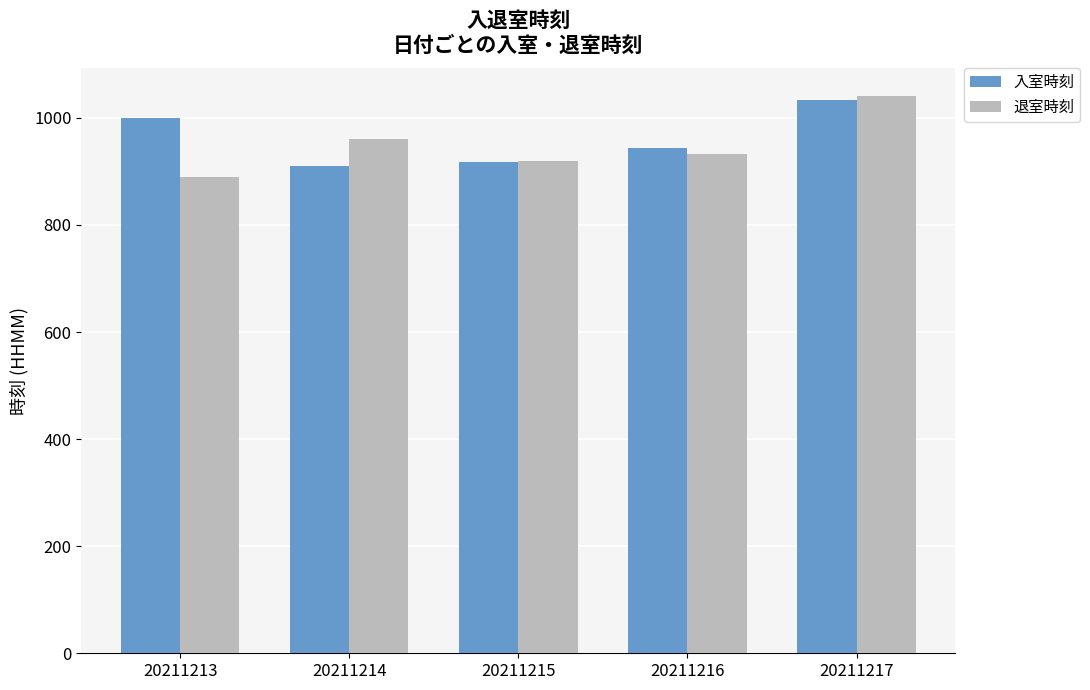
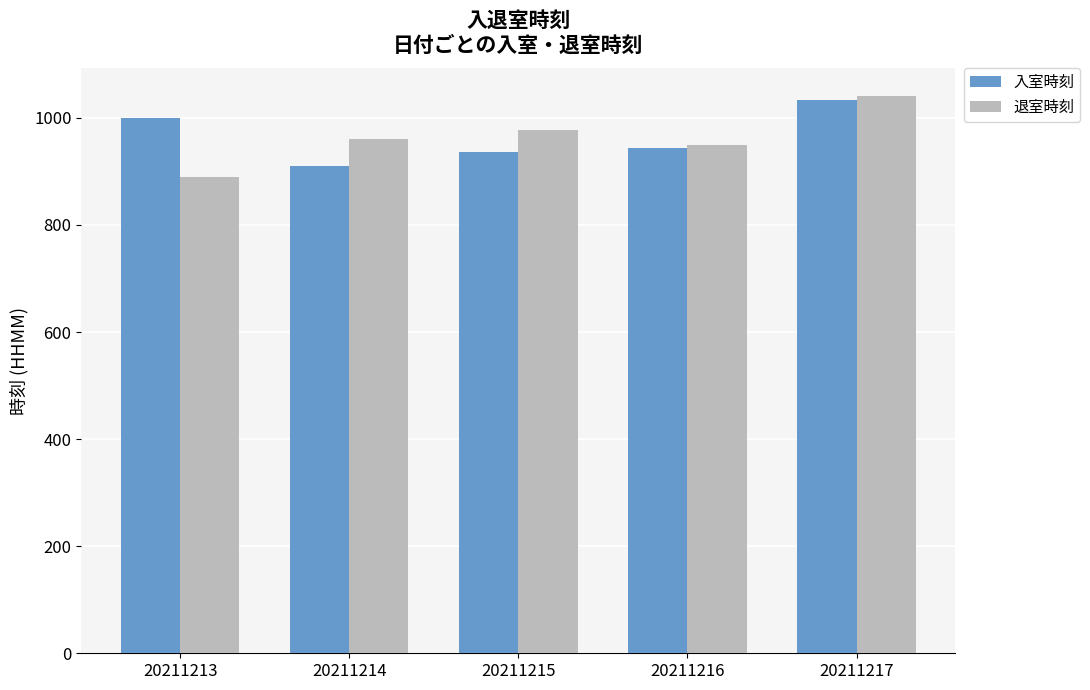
  {
    "入室時刻": {
      "20211213": 1000,
      "20211214": 910,
-     "20211215": 920,
+     "20211215": 940,
      "20211216": 940,
      "20211217": 1030
    },
    "退室時刻": {
      "20211213": 890,
      "20211214": 960,
-     "20211215": 920,
-     "20211216": 930,
+     "20211215": 980,
+     "20211216": 950,
      "20211217": 1040
    }
  }
